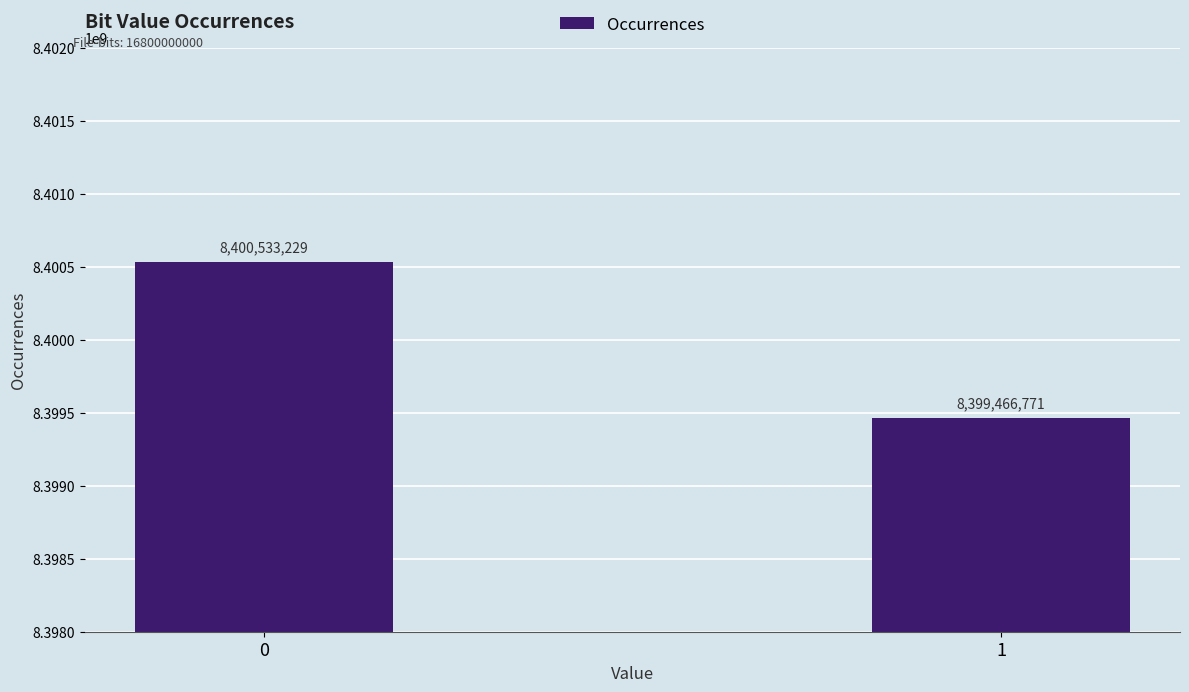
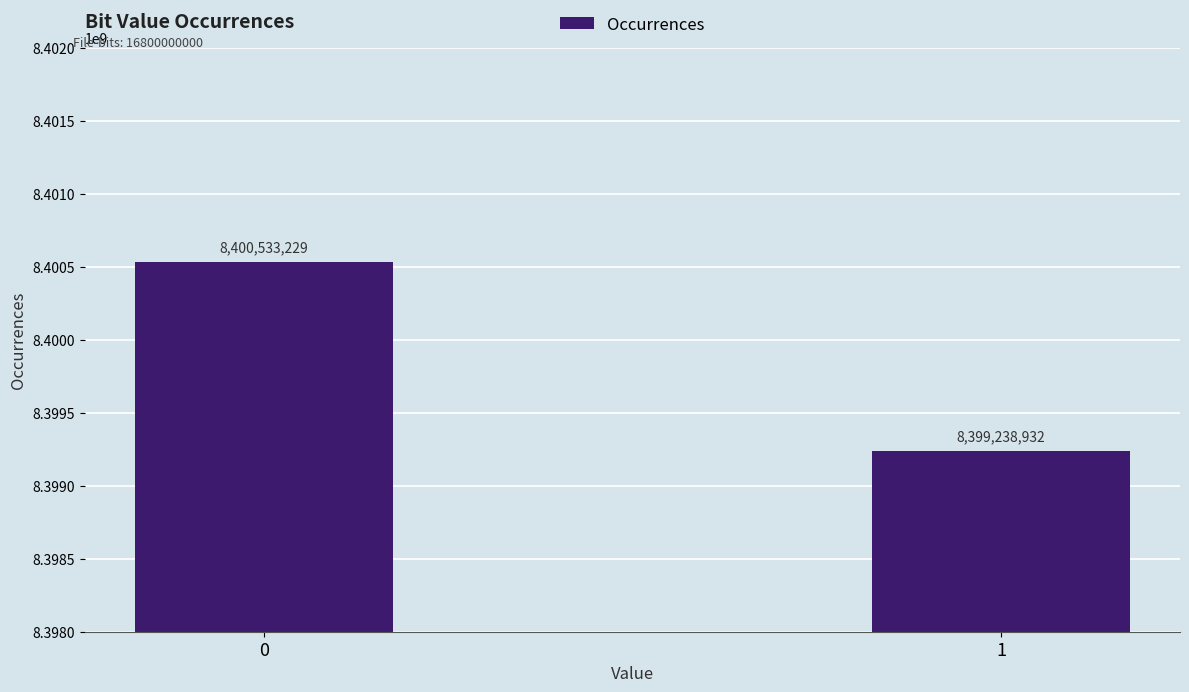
  {
    "0": "8,400,533,229",
-   "1": "8,399,466,771"
+   "1": "8,399,238,932"
  }
